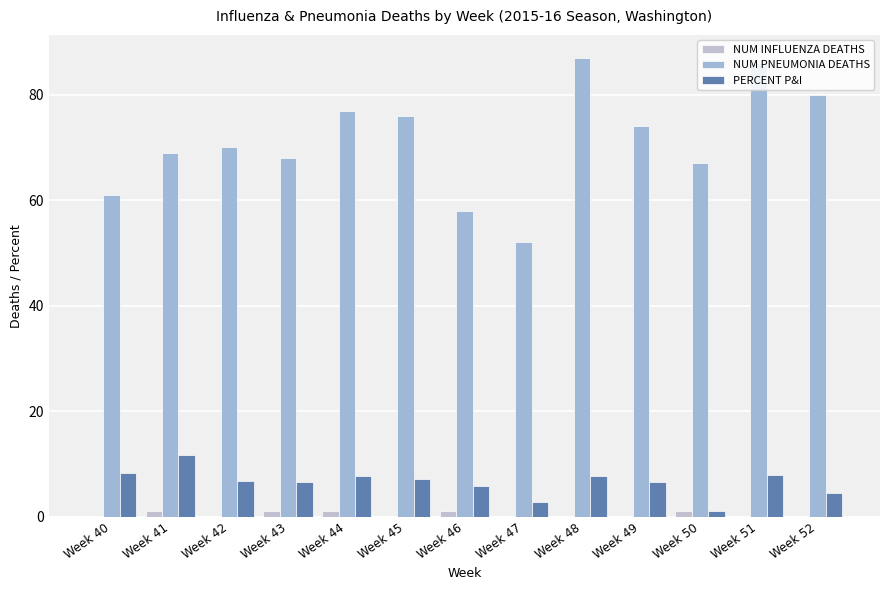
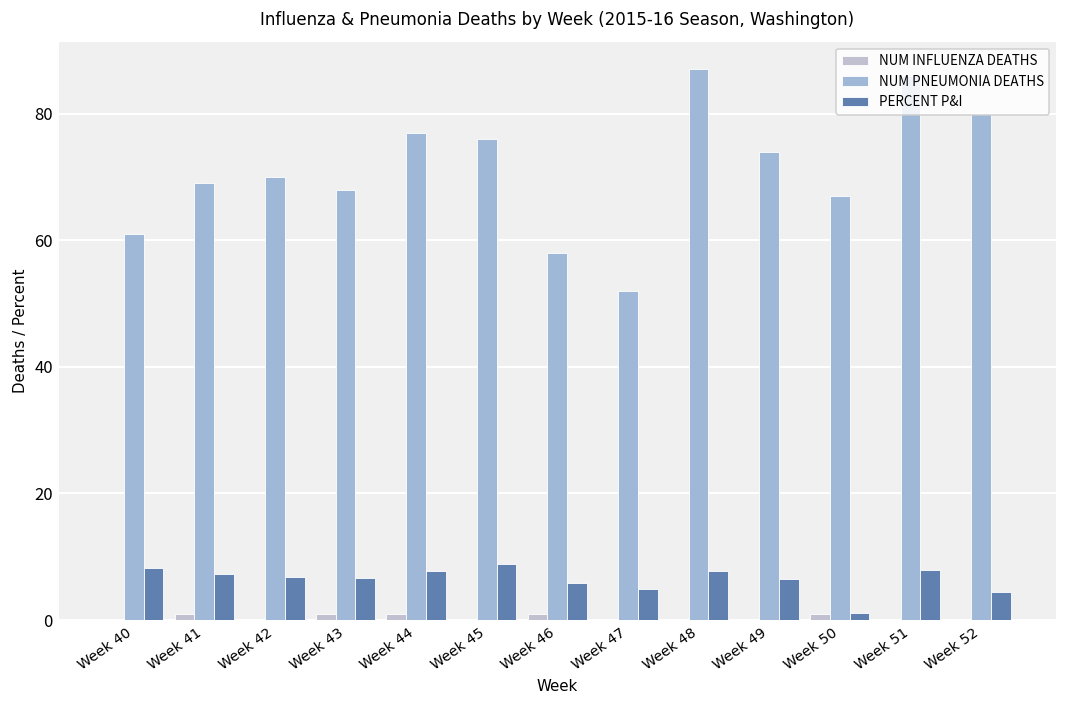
  {
    "PERCENT P&I": {
      "Week 40": 8,
-     "Week 41": 12,
+     "Week 41": 7,
      "Week 42": 7,
      "Week 43": 7,
      "Week 44": 8,
-     "Week 45": 7,
+     "Week 45": 9,
      "Week 46": 6,
-     "Week 47": 3,
+     "Week 47": 5,
      "Week 48": 8,
      "Week 49": 7,
      "Week 50": 1,
      "Week 51": 8,
      "Week 52": 5
    }
  }
